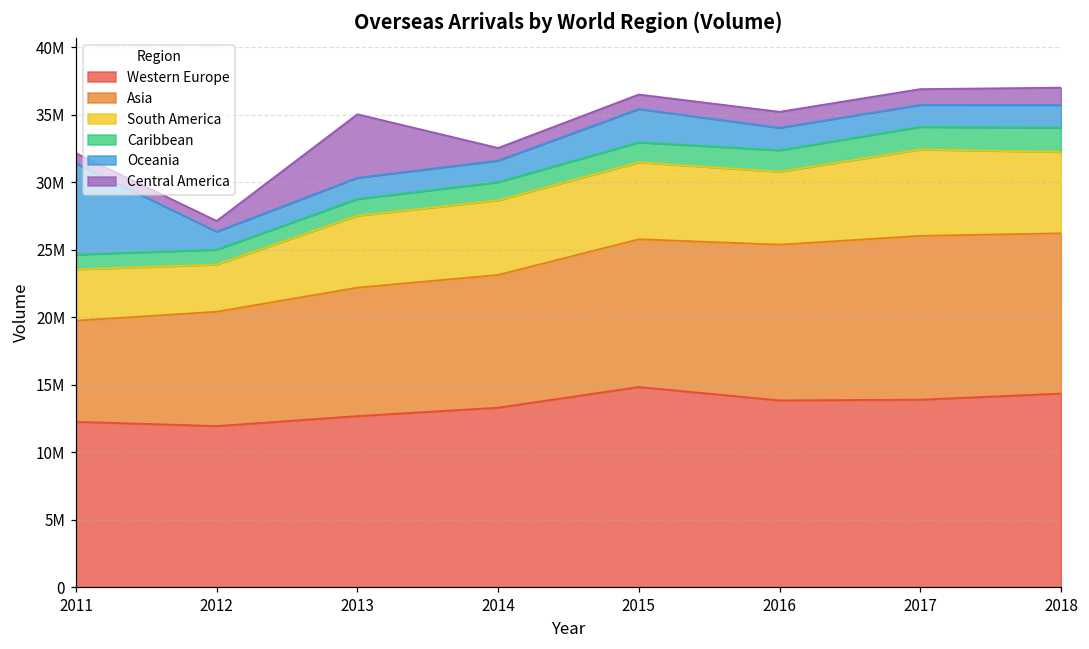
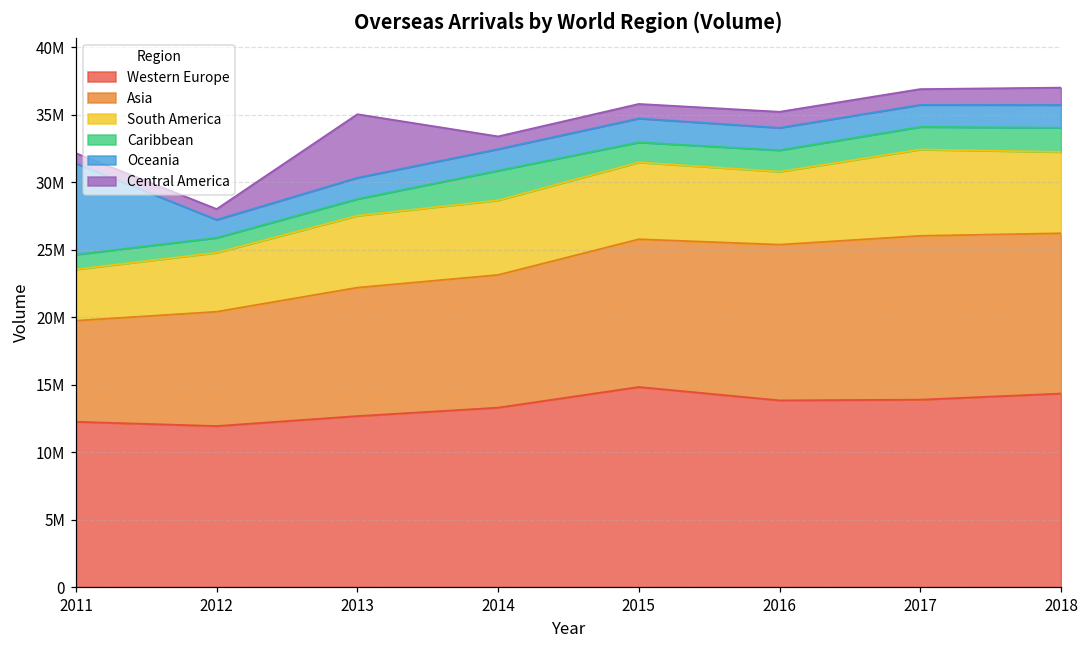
  {
    "South America": {
      "2011": 3800000,
-     "2012": 3500000,
+     "2012": 4400000,
      "2013": 5300000,
      "2014": 5500000,
      "2015": 5700000,
      "2016": 5400000,
      "2017": 6400000,
      "2018": 6000000
    },
    "Caribbean": {
      "2011": 1100000,
      "2012": 1100000,
      "2013": 1200000,
-     "2014": 1300000,
+     "2014": 2200000,
      "2015": 1500000,
      "2016": 1600000,
      "2017": 1700000,
      "2018": 1800000
    },
    "Oceania": {
      "2011": 6800000,
      "2012": 1300000,
      "2013": 1600000,
      "2014": 1600000,
-     "2015": 2500000,
+     "2015": 1800000,
      "2016": 1700000,
      "2017": 1600000,
      "2018": 1700000
    },
    "Central America": {
      "2011": 800000,
      "2012": 800000,
      "2013": 4700000,
      "2014": 900000,
      "2015": 1100000,
      "2016": 1200000,
      "2017": 1200000,
      "2018": 1300000
    }
  }
